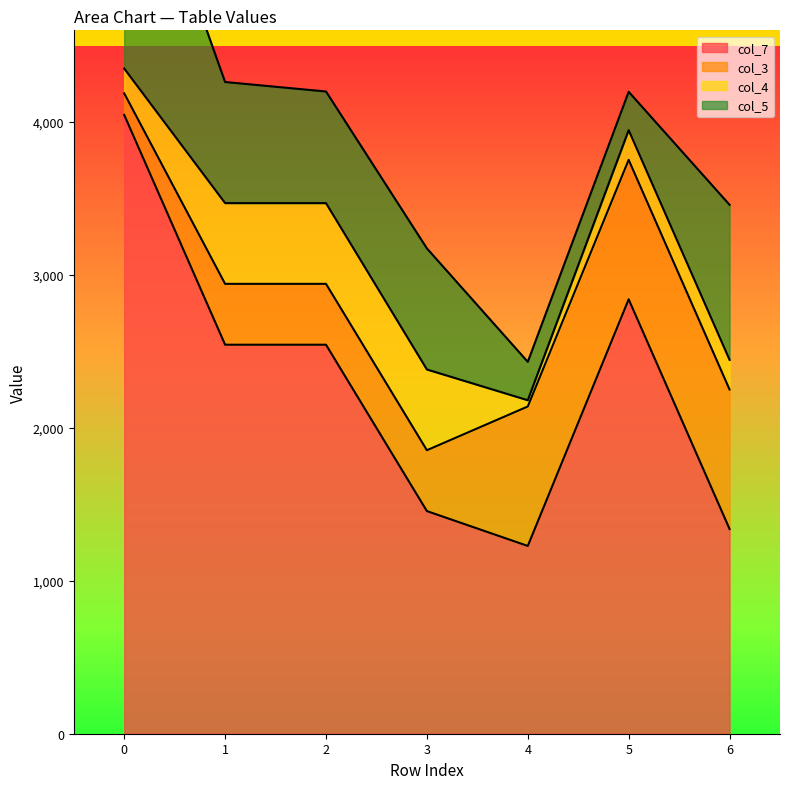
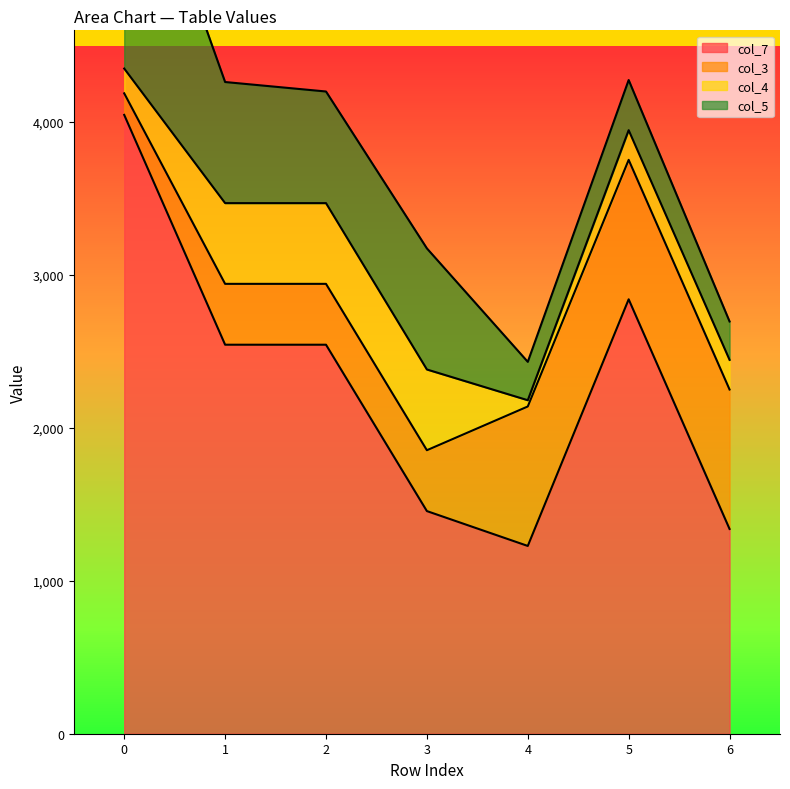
  {
    "col_4": {
      "0": "160",
      "1": "530",
      "2": "530",
      "3": "530",
      "4": "40",
      "5": "190",
      "6": "190"
    },
    "col_5": {
      "1": "790",
      "2": "730",
      "3": "790",
      "4": "250",
-     "5": "250",
-     "6": "1,010"
+     "5": "330",
+     "6": "250"
    }
  }
